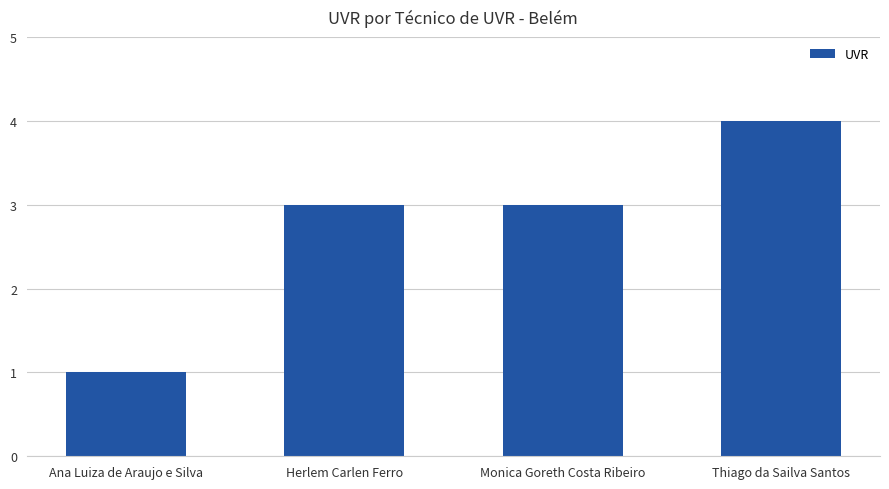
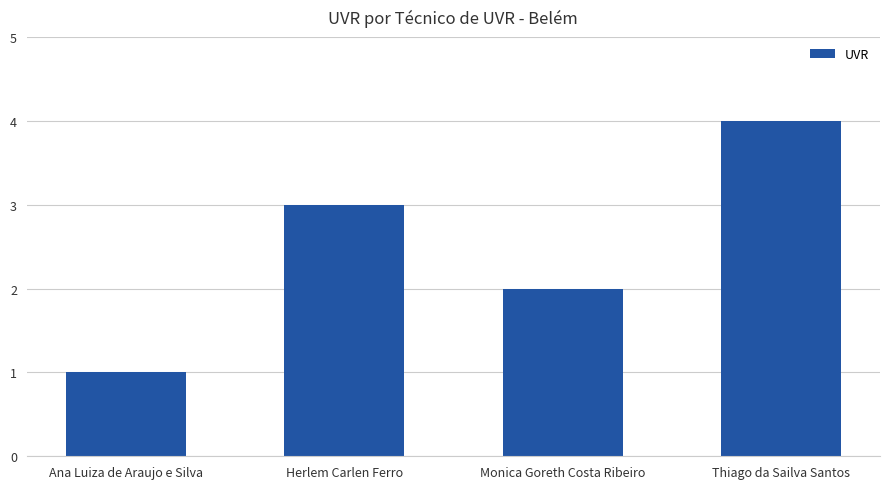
  {
    "Ana Luiza de Araujo e Silva": 1,
    "Herlem Carlen Ferro": 3,
-   "Monica Goreth Costa Ribeiro": 3,
+   "Monica Goreth Costa Ribeiro": 2,
    "Thiago da Sailva Santos": 4
  }
